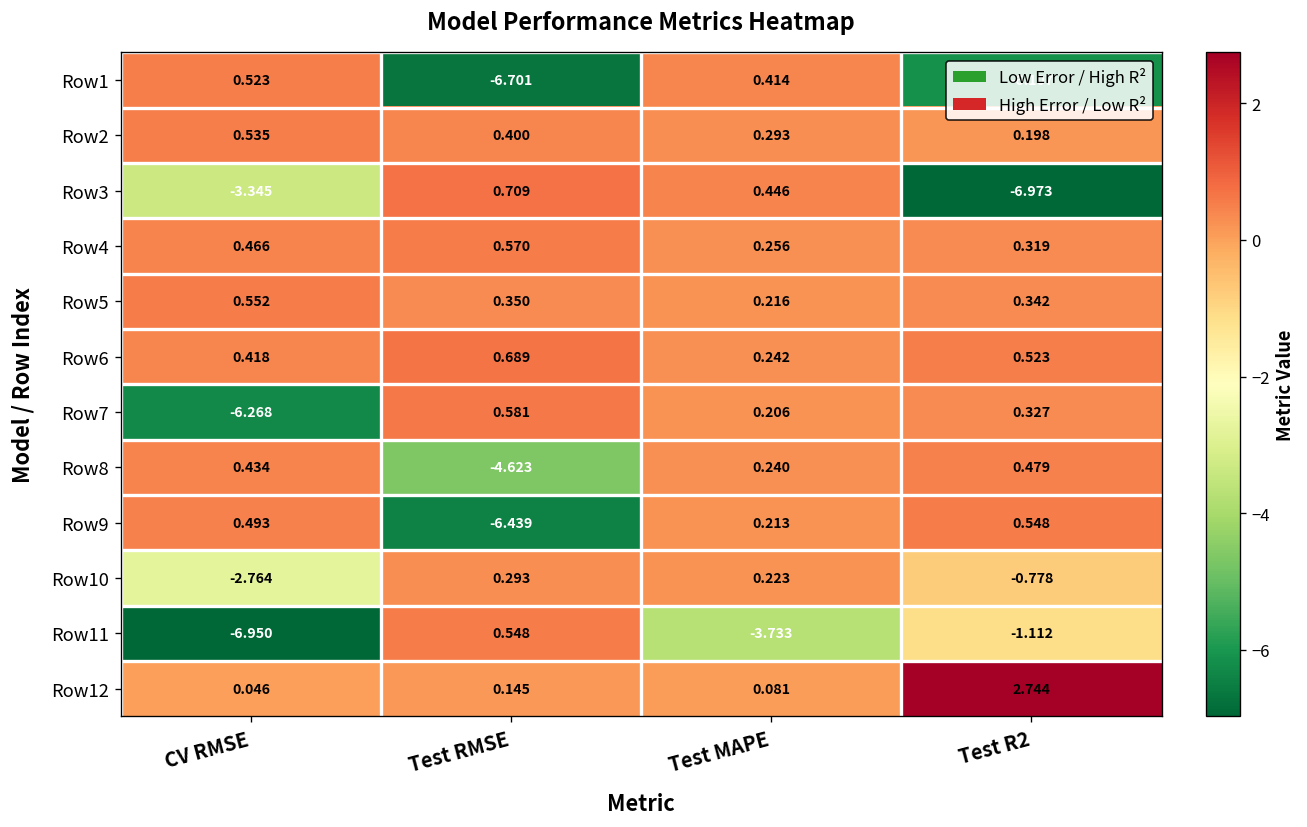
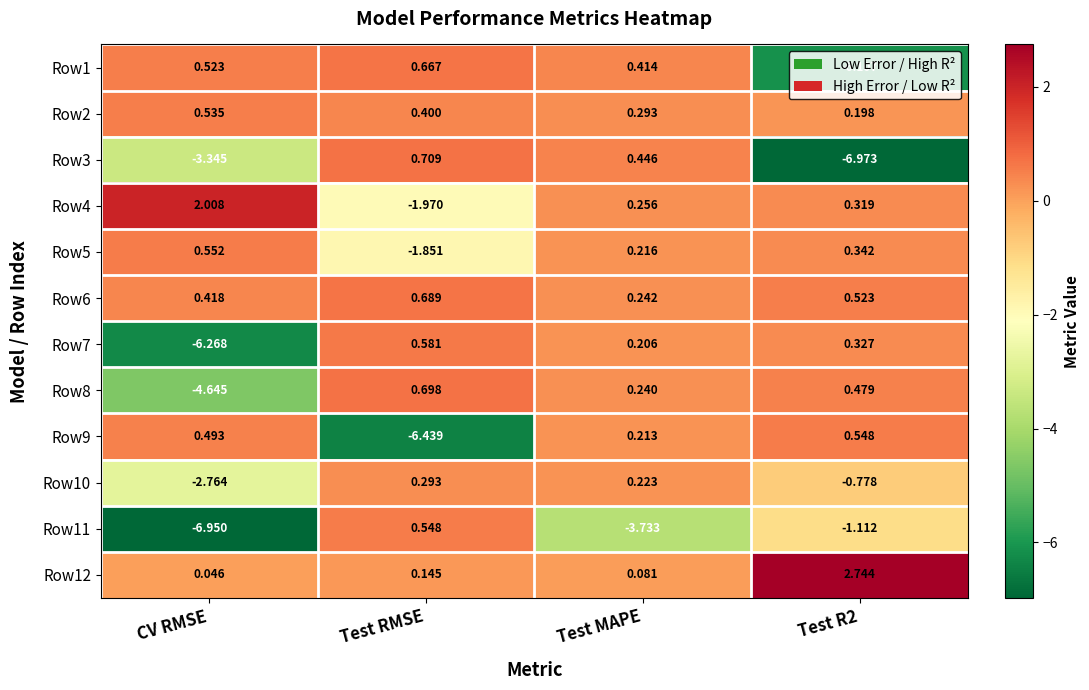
  {
    "Row1": {
      "CV RMSE": 0.523,
-     "Test RMSE": -6.701,
+     "Test RMSE": 0.667,
      "Test MAPE": 0.414
    },
    "Row2": {
      "CV RMSE": 0.535,
      "Test RMSE": 0.400,
      "Test MAPE": 0.293,
      "Test R2": 0.198
    },
    "Row3": {
      "CV RMSE": -3.345,
      "Test RMSE": 0.709,
      "Test MAPE": 0.446,
      "Test R2": -6.973
    },
    "Row4": {
-     "CV RMSE": 0.466,
-     "Test RMSE": 0.570,
+     "CV RMSE": 2.008,
+     "Test RMSE": -1.970,
      "Test MAPE": 0.256,
      "Test R2": 0.319
    },
    "Row5": {
      "CV RMSE": 0.552,
-     "Test RMSE": 0.350,
+     "Test RMSE": -1.851,
      "Test MAPE": 0.216,
      "Test R2": 0.342
    },
    "Row6": {
      "CV RMSE": 0.418,
      "Test RMSE": 0.689,
      "Test MAPE": 0.242,
      "Test R2": 0.523
    },
    "Row7": {
      "CV RMSE": -6.268,
      "Test RMSE": 0.581,
      "Test MAPE": 0.206,
      "Test R2": 0.327
    },
    "Row8": {
-     "CV RMSE": 0.434,
-     "Test RMSE": -4.623,
+     "CV RMSE": -4.645,
+     "Test RMSE": 0.698,
      "Test MAPE": 0.240,
      "Test R2": 0.479
    },
    "Row9": {
      "CV RMSE": 0.493,
      "Test RMSE": -6.439,
      "Test MAPE": 0.213,
      "Test R2": 0.548
    },
    "Row10": {
      "CV RMSE": -2.764,
      "Test RMSE": 0.293,
      "Test MAPE": 0.223,
      "Test R2": -0.778
    },
    "Row11": {
      "CV RMSE": -6.950,
      "Test RMSE": 0.548,
      "Test MAPE": -3.733,
      "Test R2": -1.112
    },
    "Row12": {
      "CV RMSE": 0.046,
      "Test RMSE": 0.145,
      "Test MAPE": 0.081,
      "Test R2": 2.744
    }
  }
